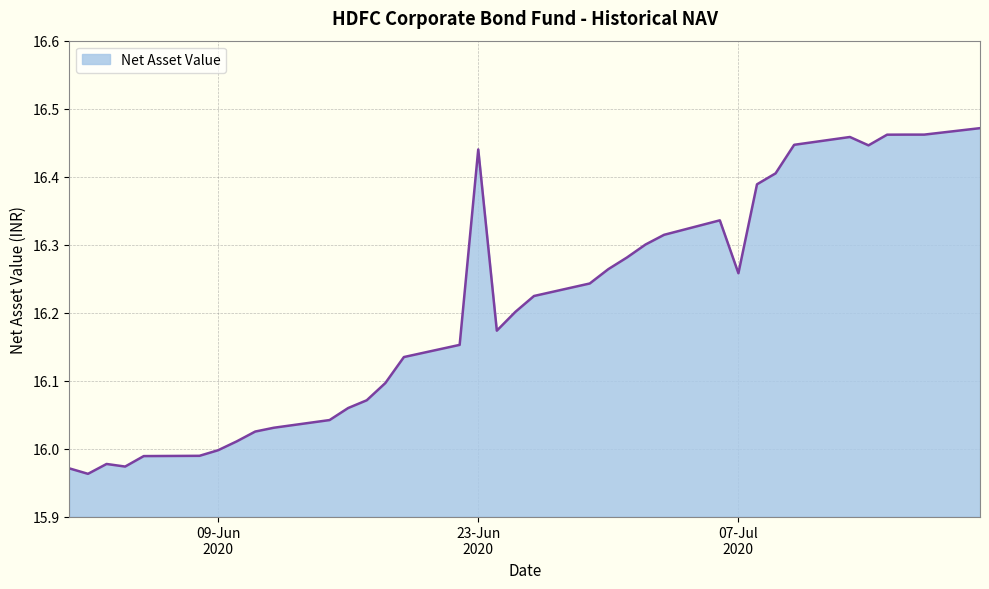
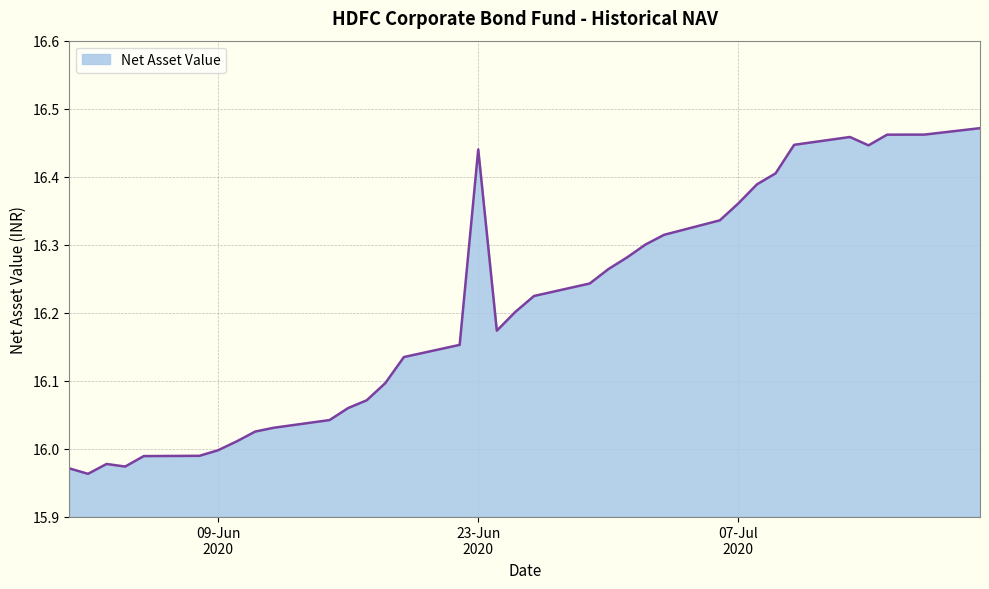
  {
    "09-Jun 2020": 16.00,
    "23-Jun 2020": 16.44,
-   "07-Jul 2020": 16.26
+   "07-Jul 2020": 16.36
  }
